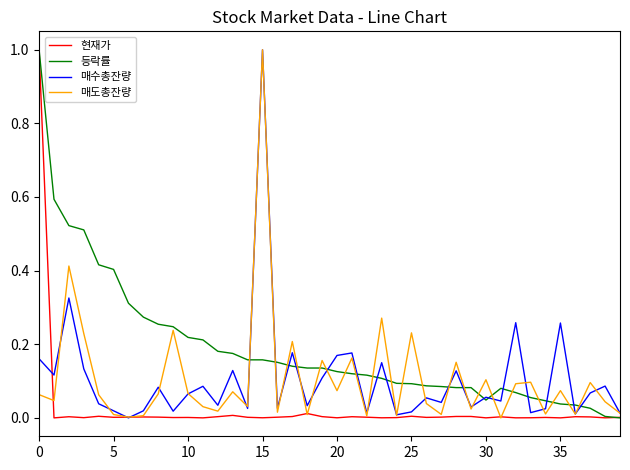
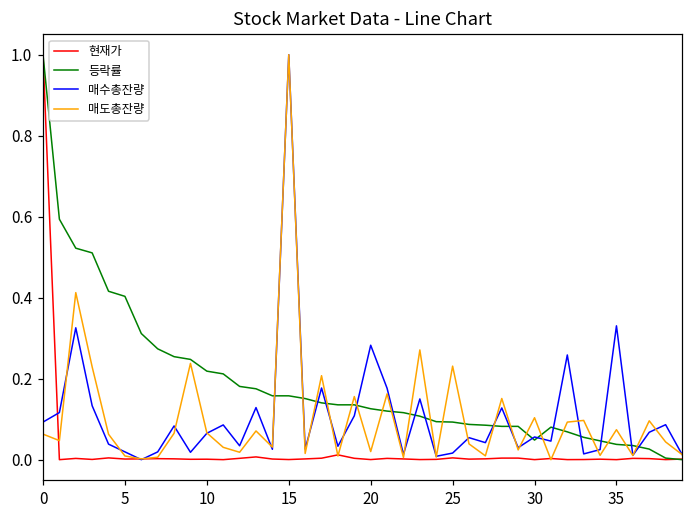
  {
    "현재가": {
      "5": 0.00,
      "10": 0.00,
      "15": 0.00,
      "20": 0.00,
      "25": 0.00,
      "30": 0.00,
      "35": 0.00
    },
    "등락률": {
      "5": 0.40,
      "10": 0.22,
      "15": 0.16,
      "20": 0.13,
      "25": 0.09,
      "30": 0.05,
      "35": 0.04
    },
    "매수총잔량": {
-     "0": 0.16,
+     "0": 0.09,
      "5": 0.02,
-     "20": 0.17,
+     "20": 0.28,
      "25": 0.02,
      "30": 0.06,
-     "35": 0.26
+     "35": 0.33
    },
    "매도총잔량": {
      "0": 0.06,
      "5": 0.01,
-     "20": 0.07,
+     "20": 0.02,
      "25": 0.23,
      "30": 0.10,
      "35": 0.07
    }
  }
